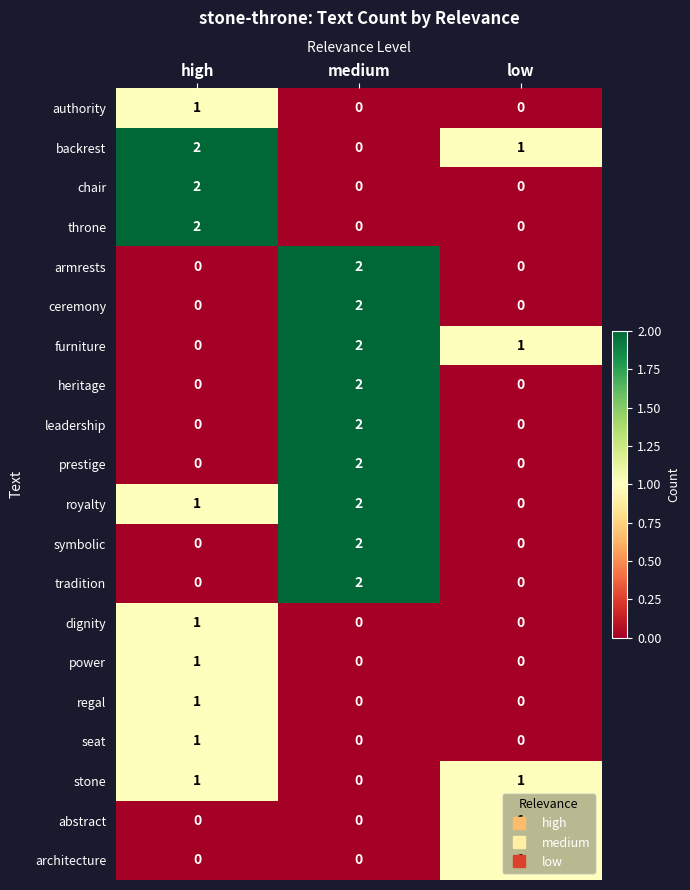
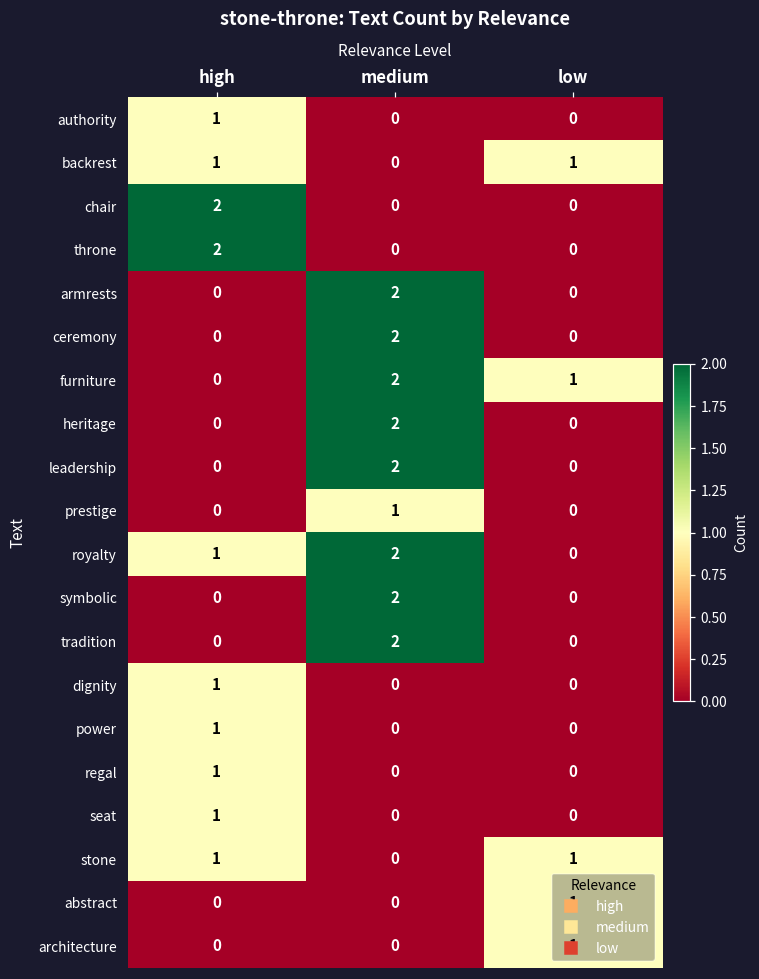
  {
    "authority": {
      "high": 1,
      "medium": 0,
      "low": 0
    },
    "backrest": {
-     "high": 2,
+     "high": 1,
      "medium": 0,
      "low": 1
    },
    "chair": {
      "high": 2,
      "medium": 0,
      "low": 0
    },
    "throne": {
      "high": 2,
      "medium": 0,
      "low": 0
    },
    "armrests": {
      "high": 0,
      "medium": 2,
      "low": 0
    },
    "ceremony": {
      "high": 0,
      "medium": 2,
      "low": 0
    },
    "furniture": {
      "high": 0,
      "medium": 2,
      "low": 1
    },
    "heritage": {
      "high": 0,
      "medium": 2,
      "low": 0
    },
    "leadership": {
      "high": 0,
      "medium": 2,
      "low": 0
    },
    "prestige": {
      "high": 0,
-     "medium": 2,
+     "medium": 1,
      "low": 0
    },
    "royalty": {
      "high": 1,
      "medium": 2,
      "low": 0
    },
    "symbolic": {
      "high": 0,
      "medium": 2,
      "low": 0
    },
    "tradition": {
      "high": 0,
      "medium": 2,
      "low": 0
    },
    "dignity": {
      "high": 1,
      "medium": 0,
      "low": 0
    },
    "power": {
      "high": 1,
      "medium": 0,
      "low": 0
    },
    "regal": {
      "high": 1,
      "medium": 0,
      "low": 0
    },
    "seat": {
      "high": 1,
      "medium": 0,
      "low": 0
    },
    "stone": {
      "high": 1,
      "medium": 0,
      "low": 1
    },
    "abstract": {
      "high": 0,
      "medium": 0
    },
    "architecture": {
      "high": 0,
      "medium": 0
    }
  }
